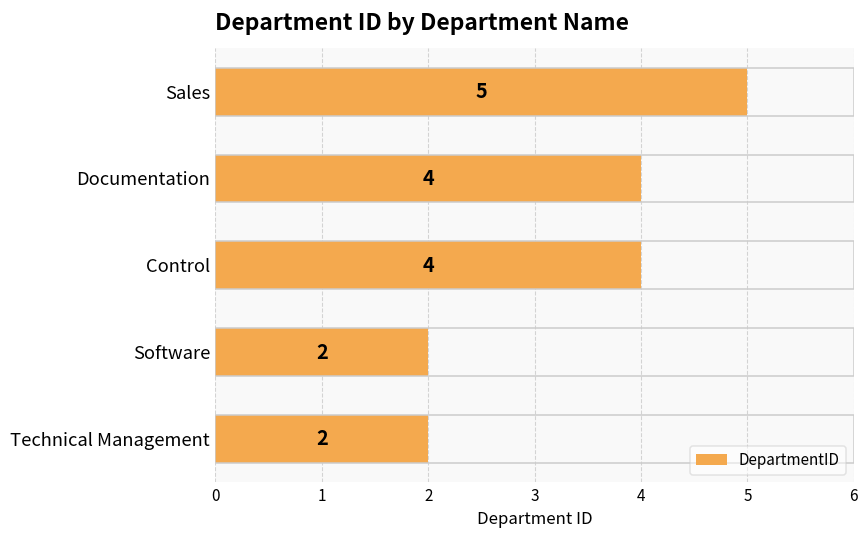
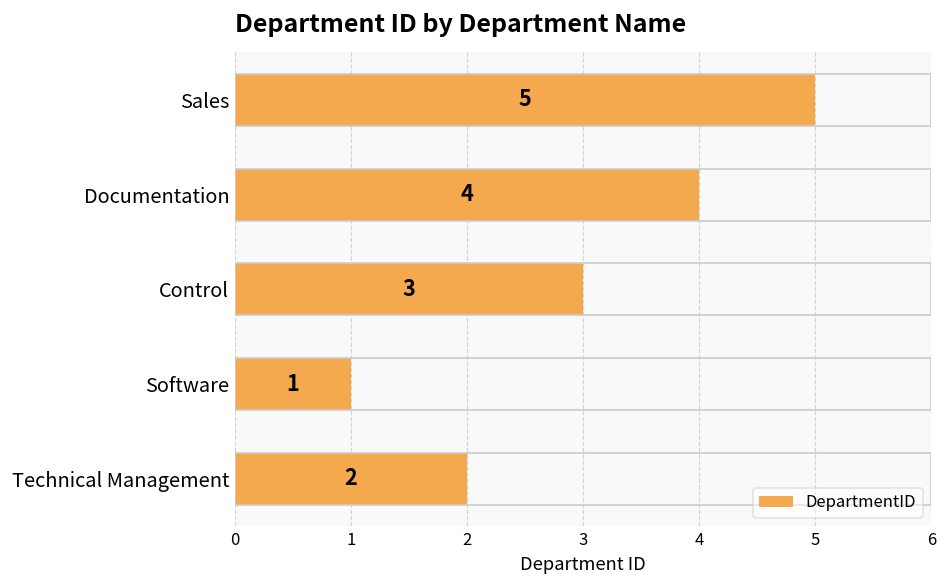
  {
    "Sales": 5,
    "Documentation": 4,
-   "Control": 4,
-   "Software": 2,
+   "Control": 3,
+   "Software": 1,
    "Technical Management": 2
  }
